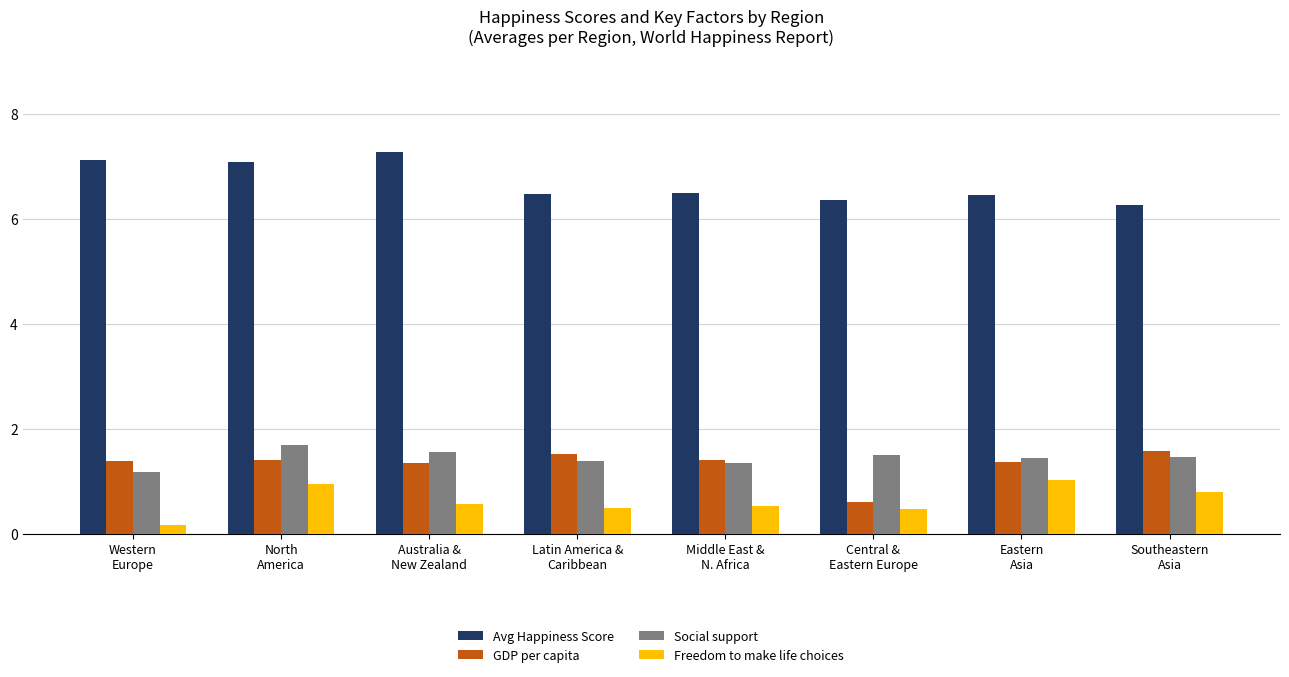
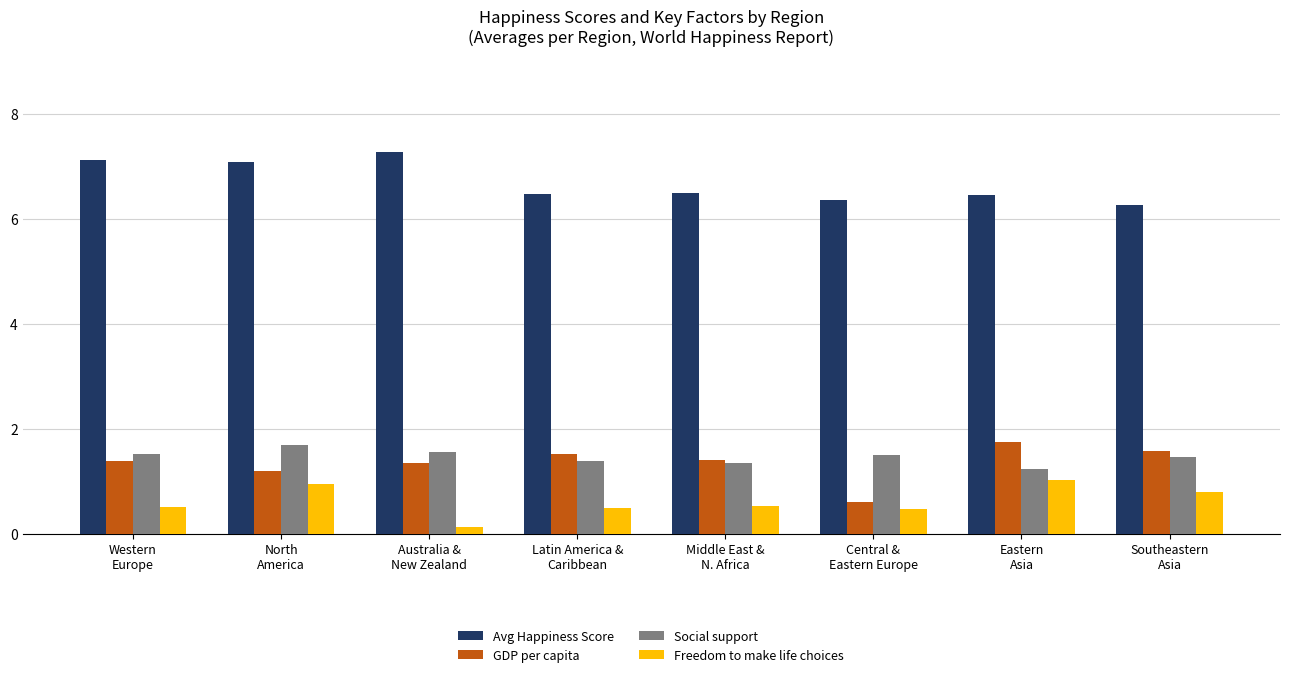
  {
    "Avg Happiness Score": {
      "Western Europe": 7.1,
      "North America": 7.1,
      "Australia & New Zealand": 7.3,
      "Latin America & Caribbean": 6.5,
      "Middle East & N. Africa": 6.5,
      "Central & Eastern Europe": 6.4,
      "Eastern Asia": 6.4,
      "Southeastern Asia": 6.3
    },
    "GDP per capita": {
      "Western Europe": 1.4,
-     "North America": 1.4,
+     "North America": 1.2,
      "Australia & New Zealand": 1.3,
      "Latin America & Caribbean": 1.5,
      "Middle East & N. Africa": 1.4,
      "Central & Eastern Europe": 0.6,
-     "Eastern Asia": 1.4,
+     "Eastern Asia": 1.8,
      "Southeastern Asia": 1.6
    },
    "Social support": {
-     "Western Europe": 1.2,
+     "Western Europe": 1.5,
      "North America": 1.7,
      "Australia & New Zealand": 1.6,
      "Latin America & Caribbean": 1.4,
      "Middle East & N. Africa": 1.4,
      "Central & Eastern Europe": 1.5,
-     "Eastern Asia": 1.4,
+     "Eastern Asia": 1.2,
      "Southeastern Asia": 1.5
    },
    "Freedom to make life choices": {
-     "Western Europe": 0.2,
+     "Western Europe": 0.5,
      "North America": 0.9,
-     "Australia & New Zealand": 0.6,
+     "Australia & New Zealand": 0.1,
      "Latin America & Caribbean": 0.5,
      "Middle East & N. Africa": 0.5,
      "Central & Eastern Europe": 0.5,
      "Eastern Asia": 1.0,
      "Southeastern Asia": 0.8
    }
  }
